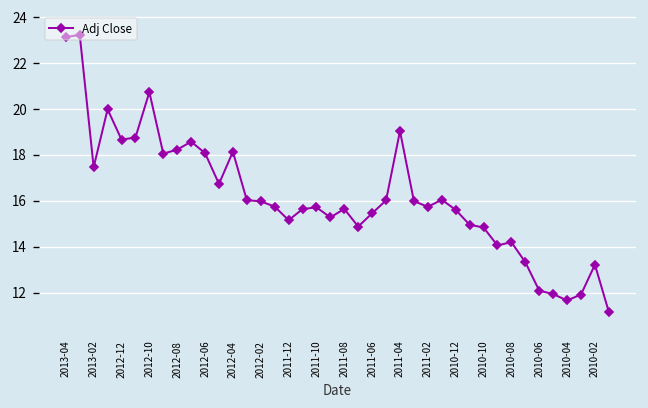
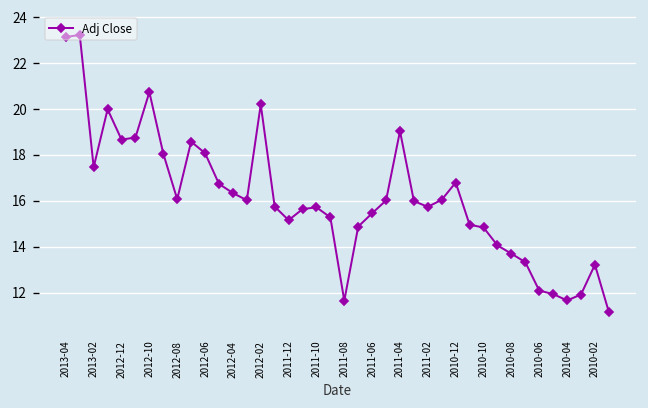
  {
    "2013-02": 17.5,
    "2012-12": 18.7,
    "2012-10": 20.7,
-   "2012-08": 18.2,
+   "2012-08": 16.1,
    "2012-06": 18.1,
-   "2012-04": 18.1,
-   "2012-02": 16.0,
+   "2012-04": 16.3,
+   "2012-02": 20.2,
    "2011-12": 15.2,
    "2011-10": 15.7,
-   "2011-08": 15.7,
+   "2011-08": 11.7,
    "2011-06": 15.5,
    "2011-04": 19.0,
    "2011-02": 15.7,
-   "2010-12": 15.6,
+   "2010-12": 16.8,
    "2010-10": 14.8,
-   "2010-08": 14.2,
+   "2010-08": 13.7,
    "2010-06": 12.1,
    "2010-04": 11.7,
    "2010-02": 13.2
  }
